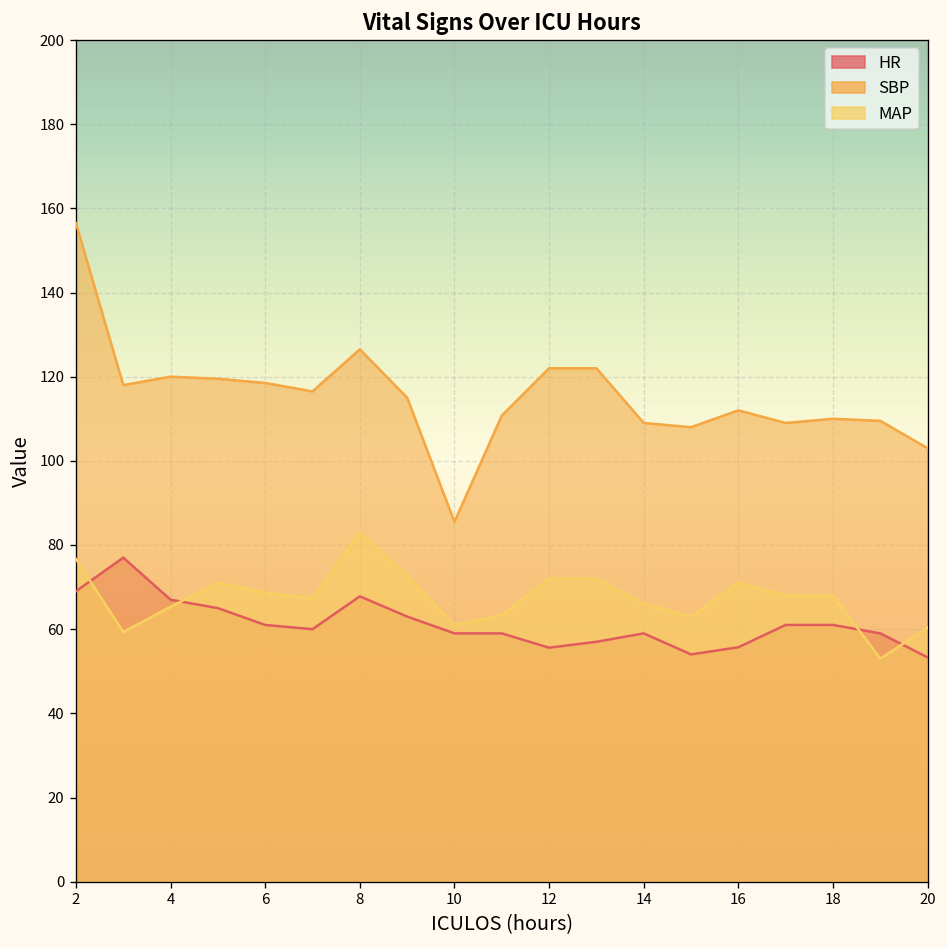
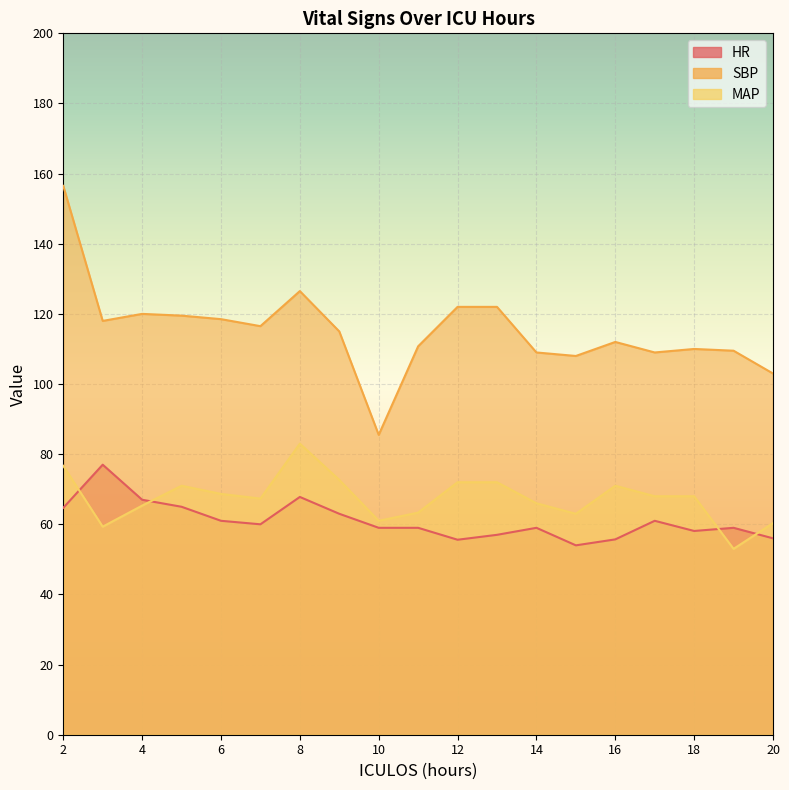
  {
    "HR": {
-     "2": 69,
+     "2": 65,
      "4": 67,
      "6": 61,
      "8": 68,
      "10": 59,
      "12": 56,
      "14": 59,
      "16": 56,
-     "18": 61,
-     "20": 53
+     "18": 58,
+     "20": 56
    }
  }
